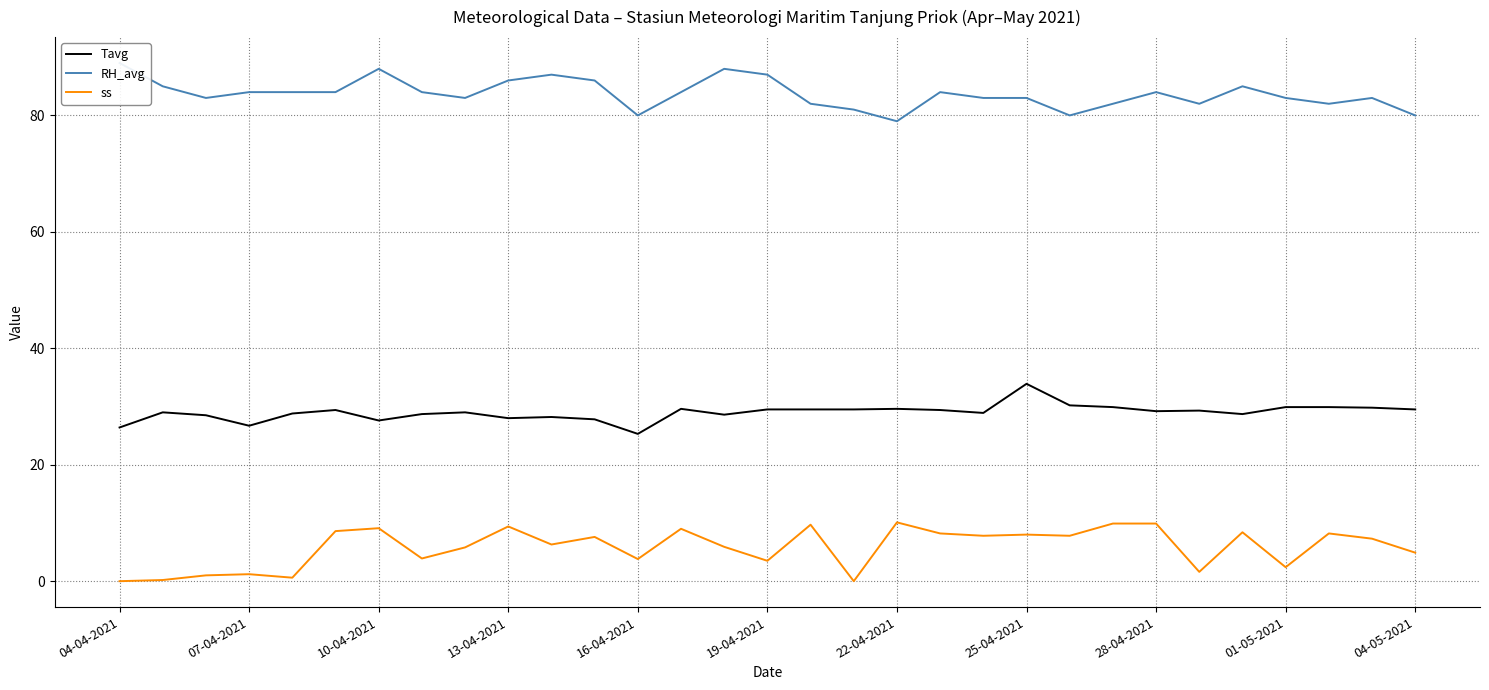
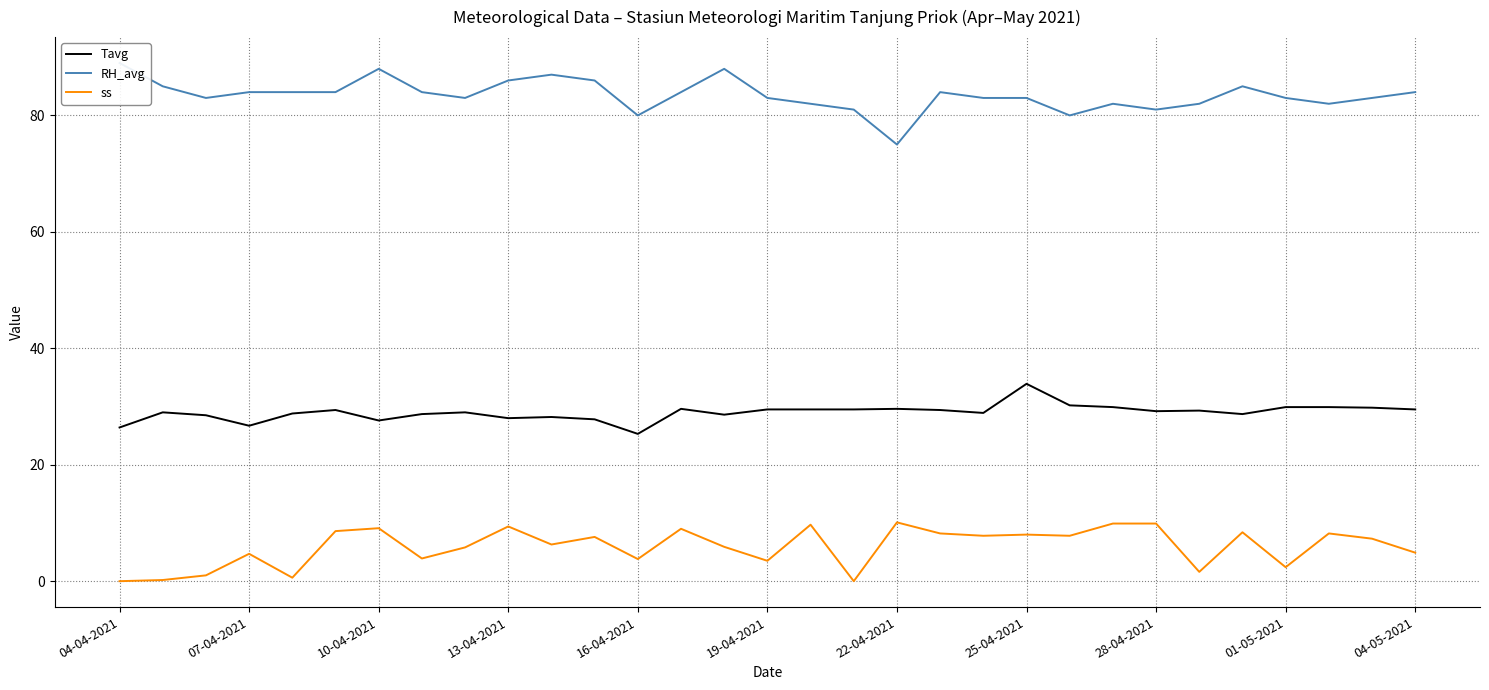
  {
    "Tavg": {
      "04-04-2021": 26,
      "07-04-2021": 27,
      "10-04-2021": 28,
      "13-04-2021": 28,
      "16-04-2021": 25,
      "19-04-2021": 30,
      "22-04-2021": 30,
      "25-04-2021": 34,
      "28-04-2021": 29,
      "01-05-2021": 30,
      "04-05-2021": 30
    },
    "RH_avg": {
      "07-04-2021": 84,
      "10-04-2021": 88,
      "13-04-2021": 86,
      "16-04-2021": 80,
-     "19-04-2021": 87,
-     "22-04-2021": 79,
+     "19-04-2021": 83,
+     "22-04-2021": 75,
      "25-04-2021": 83,
-     "28-04-2021": 84,
+     "28-04-2021": 81,
      "01-05-2021": 83,
-     "04-05-2021": 80
+     "04-05-2021": 84
    },
    "ss": {
      "04-04-2021": 0,
-     "07-04-2021": 1,
+     "07-04-2021": 5,
      "10-04-2021": 9,
      "13-04-2021": 9,
      "16-04-2021": 4,
      "19-04-2021": 4,
      "22-04-2021": 10,
      "25-04-2021": 8,
      "28-04-2021": 10,
      "01-05-2021": 2,
      "04-05-2021": 5
    }
  }
